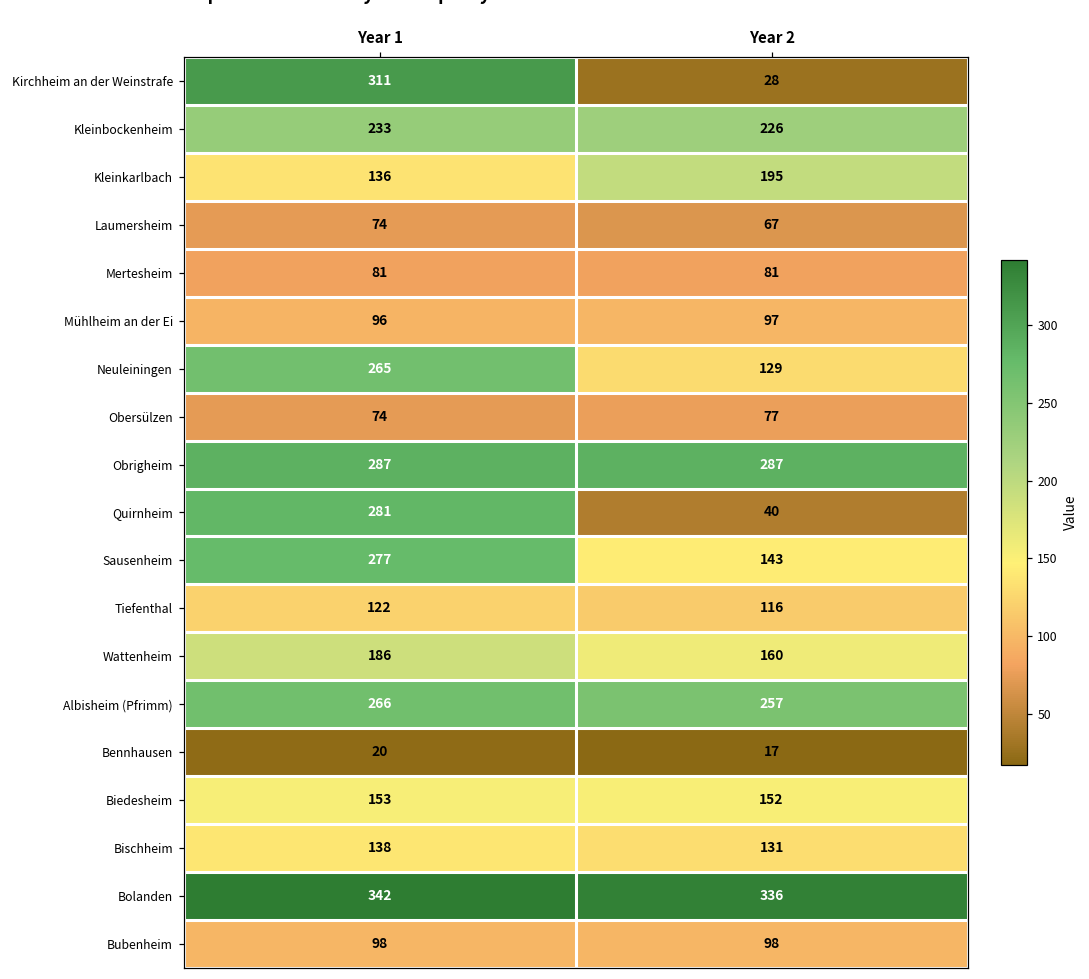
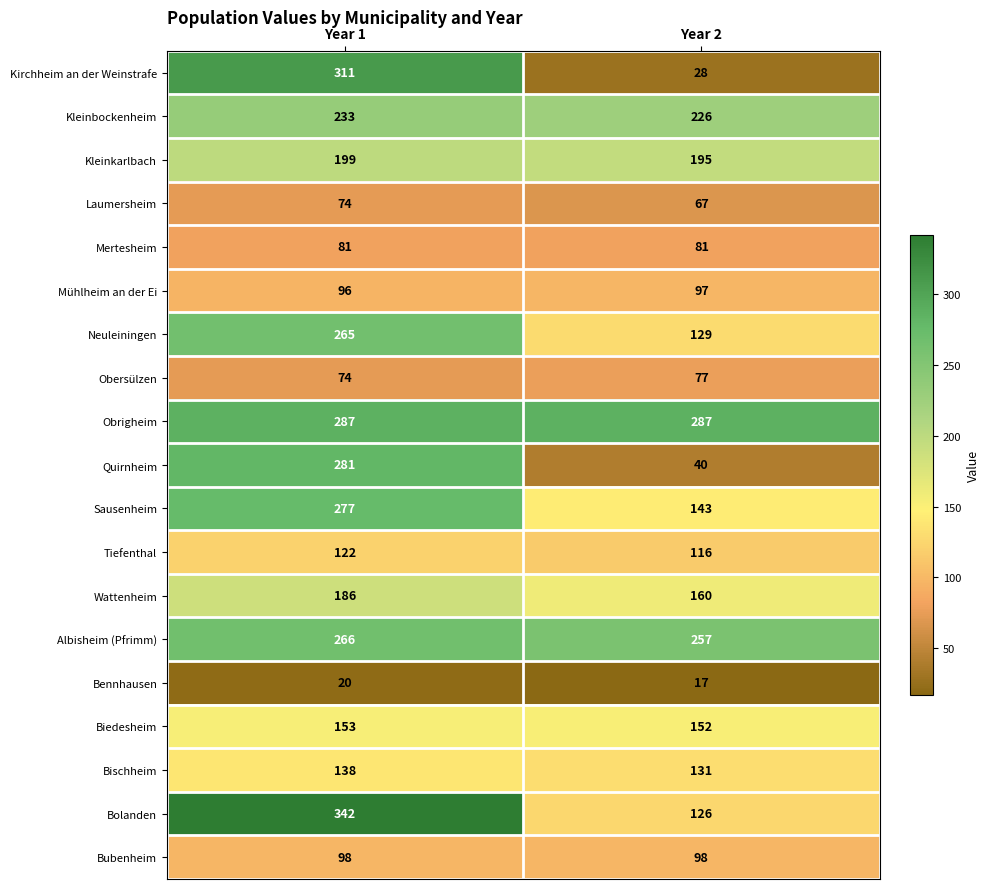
  {
    "Kirchheim an der Weinstrafe": {
      "Year 1": 311,
      "Year 2": 28
    },
    "Kleinbockenheim": {
      "Year 1": 233,
      "Year 2": 226
    },
    "Kleinkarlbach": {
-     "Year 1": 136,
+     "Year 1": 199,
      "Year 2": 195
    },
    "Laumersheim": {
      "Year 1": 74,
      "Year 2": 67
    },
    "Mertesheim": {
      "Year 1": 81,
      "Year 2": 81
    },
    "Mühlheim an der Ei": {
      "Year 1": 96,
      "Year 2": 97
    },
    "Neuleiningen": {
      "Year 1": 265,
      "Year 2": 129
    },
    "Obersülzen": {
      "Year 1": 74,
      "Year 2": 77
    },
    "Obrigheim": {
      "Year 1": 287,
      "Year 2": 287
    },
    "Quirnheim": {
      "Year 1": 281,
      "Year 2": 40
    },
    "Sausenheim": {
      "Year 1": 277,
      "Year 2": 143
    },
    "Tiefenthal": {
      "Year 1": 122,
      "Year 2": 116
    },
    "Wattenheim": {
      "Year 1": 186,
      "Year 2": 160
    },
    "Albisheim (Pfrimm)": {
      "Year 1": 266,
      "Year 2": 257
    },
    "Bennhausen": {
      "Year 1": 20,
      "Year 2": 17
    },
    "Biedesheim": {
      "Year 1": 153,
      "Year 2": 152
    },
    "Bischheim": {
      "Year 1": 138,
      "Year 2": 131
    },
    "Bolanden": {
      "Year 1": 342,
-     "Year 2": 336
+     "Year 2": 126
    },
    "Bubenheim": {
      "Year 1": 98,
      "Year 2": 98
    }
  }
